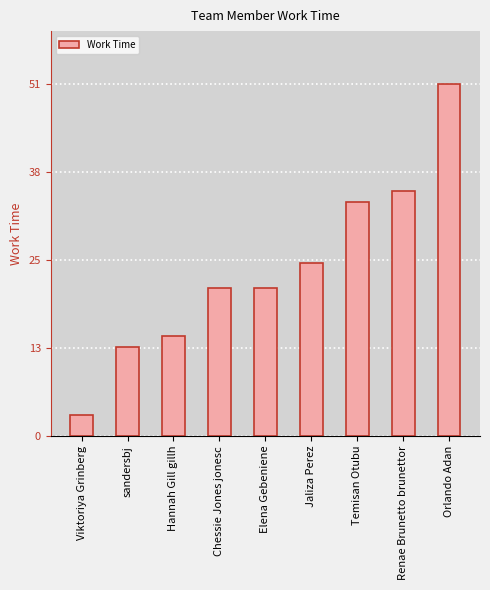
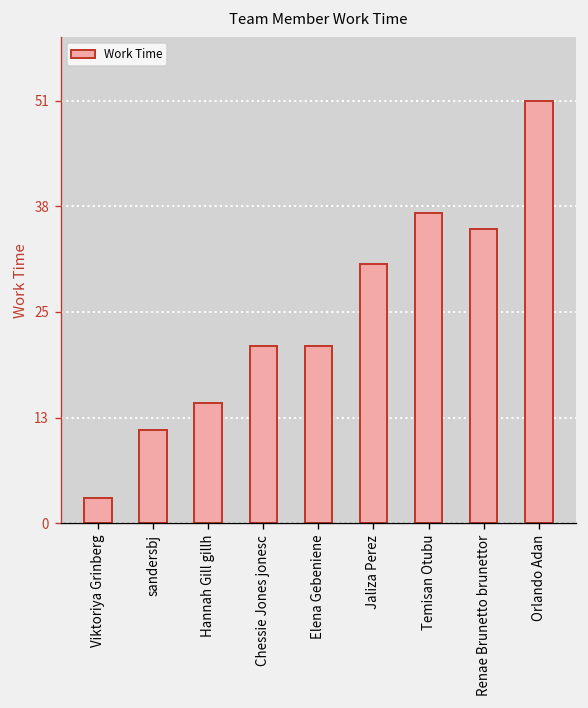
  {
    "Viktoriya Grinberg": 3,
-   "sandersbj": 13,
+   "sandersbj": 11,
    "Hannah Gill gillh": 14,
    "Chessie Jones jonesc": 21,
    "Elena Gebeniene": 21,
-   "Jaliza Perez": 25,
-   "Temisan Otubu": 34,
+   "Jaliza Perez": 31,
+   "Temisan Otubu": 37,
    "Renae Brunetto brunettor": 35,
    "Orlando Adan": 51
  }
